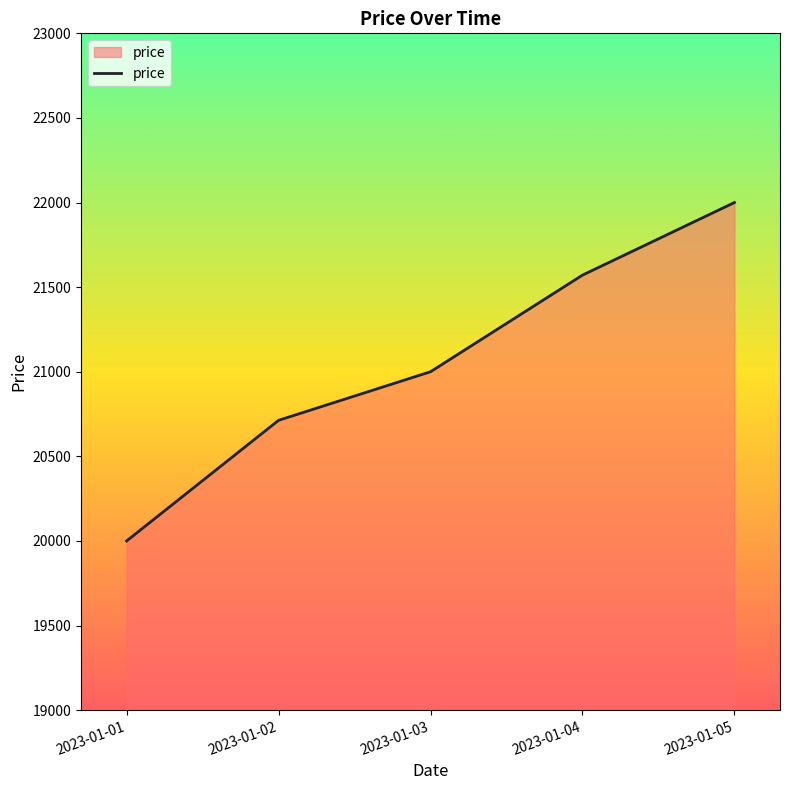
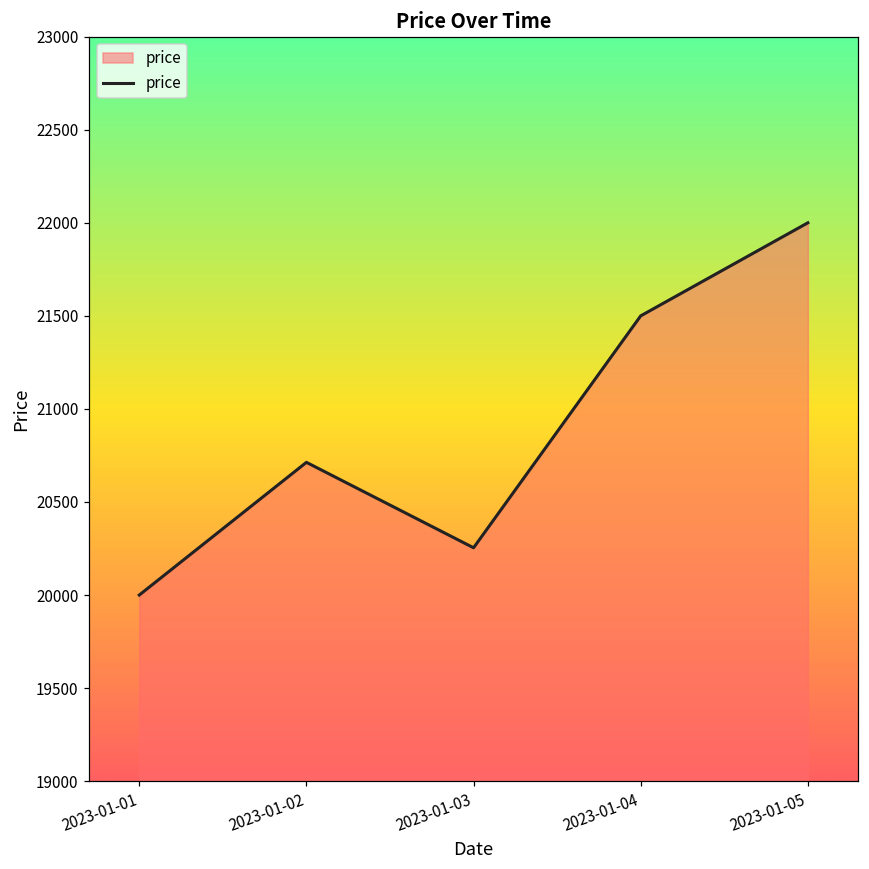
  {
    "2023-01-01": 20000,
    "2023-01-02": 20710,
-   "2023-01-03": 21000,
-   "2023-01-04": 21570,
+   "2023-01-03": 20250,
+   "2023-01-04": 21500,
    "2023-01-05": 22000
  }
